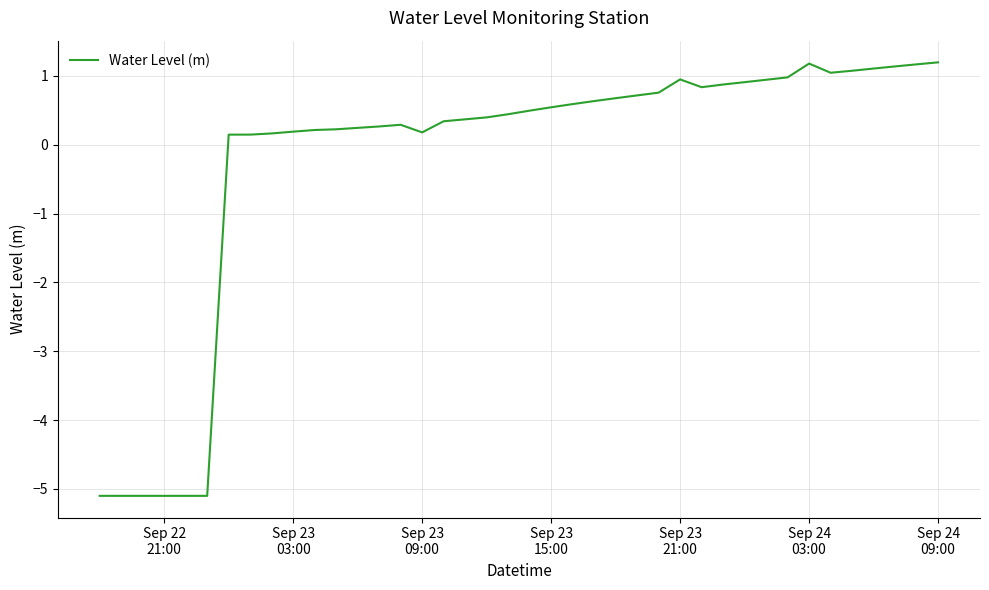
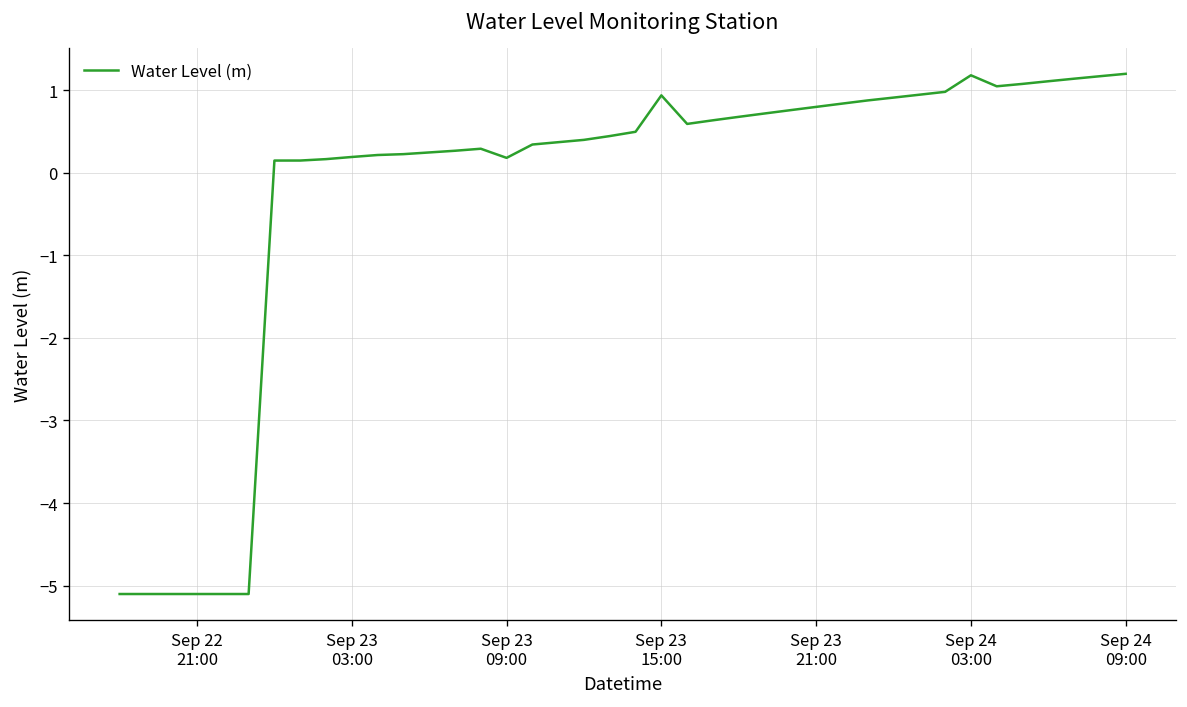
  {
    "Sep 22 21:00": -5.1,
    "Sep 23 03:00": 0.2,
    "Sep 23 09:00": 0.2,
-   "Sep 23 15:00": 0.5,
-   "Sep 23 21:00": 0.9,
+   "Sep 23 15:00": 0.9,
+   "Sep 23 21:00": 0.8,
    "Sep 24 03:00": 1.2,
    "Sep 24 09:00": 1.2
  }
